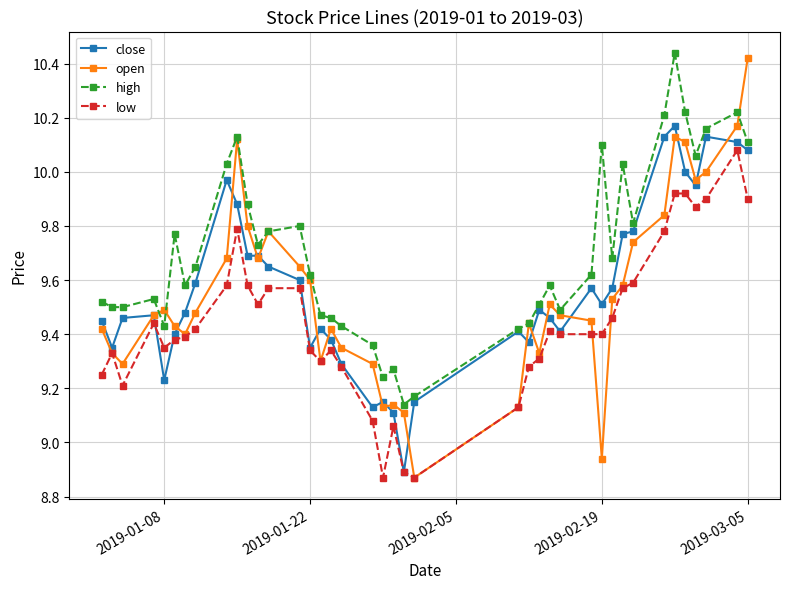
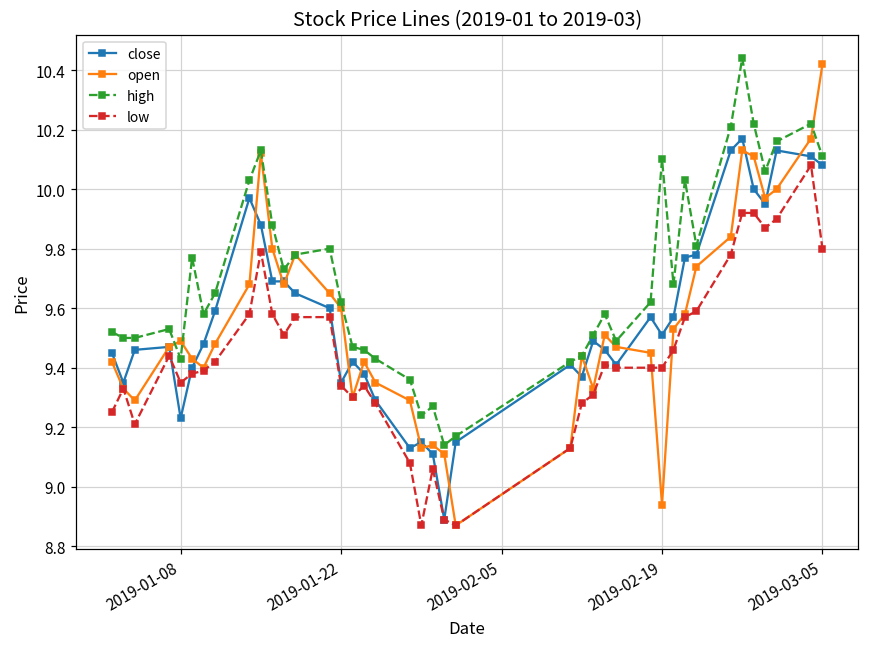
  {
    "close": {
      "2019-01-08": 9.23,
      "2019-01-22": 9.35,
      "2019-02-19": 9.51,
      "2019-03-05": 10.08
    },
    "open": {
      "2019-01-08": 9.49,
      "2019-01-22": 9.6,
      "2019-02-19": 8.94,
      "2019-03-05": 10.42
    },
    "high": {
      "2019-01-08": 9.43,
      "2019-01-22": 9.62,
      "2019-02-19": 10.1,
      "2019-03-05": 10.11
    },
    "low": {
      "2019-01-08": 9.35,
      "2019-01-22": 9.34,
      "2019-02-19": 9.4,
-     "2019-03-05": 9.9
+     "2019-03-05": 9.8
    }
  }
